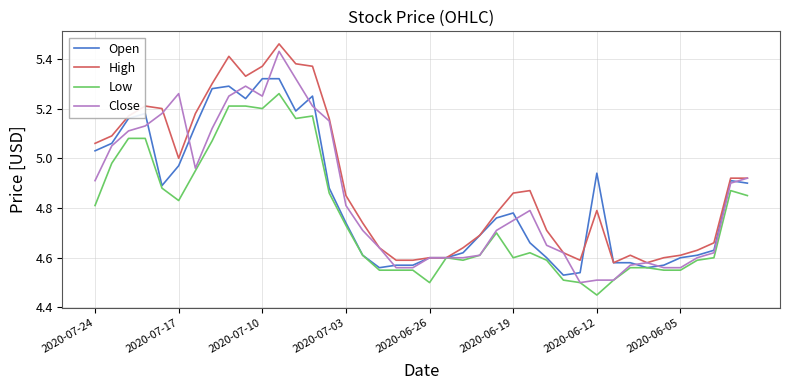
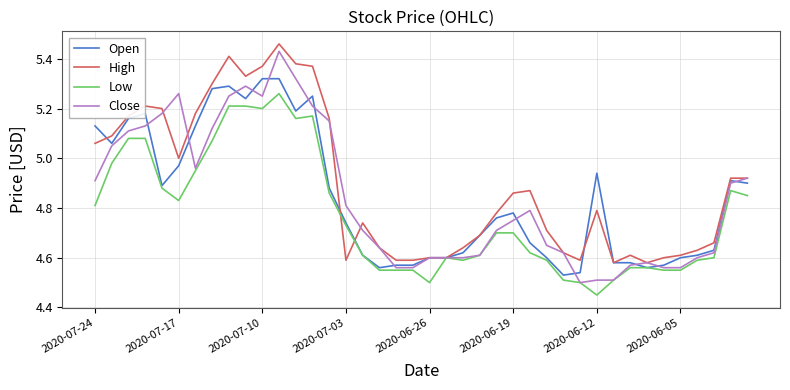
  {
    "Open": {
-     "2020-07-24": 5.03,
+     "2020-07-24": 5.13,
      "2020-07-17": 4.97,
      "2020-07-10": 5.32,
      "2020-06-19": 4.78,
      "2020-06-12": 4.94
    },
    "High": {
      "2020-07-24": 5.06,
      "2020-07-17": 5.00,
      "2020-07-10": 5.37,
-     "2020-07-03": 4.85,
+     "2020-07-03": 4.59,
      "2020-06-19": 4.86,
      "2020-06-12": 4.79
    },
    "Low": {
      "2020-07-24": 4.8,
      "2020-07-17": 4.83,
      "2020-07-10": 5.2,
      "2020-06-26": 4.5,
-     "2020-06-19": 4.6,
+     "2020-06-19": 4.7,
      "2020-06-12": 4.45
    },
    "Close": {
      "2020-07-24": 4.91,
      "2020-07-17": 5.26,
      "2020-07-10": 5.25,
      "2020-07-03": 4.81,
      "2020-06-19": 4.75,
      "2020-06-12": 4.51
    }
  }
